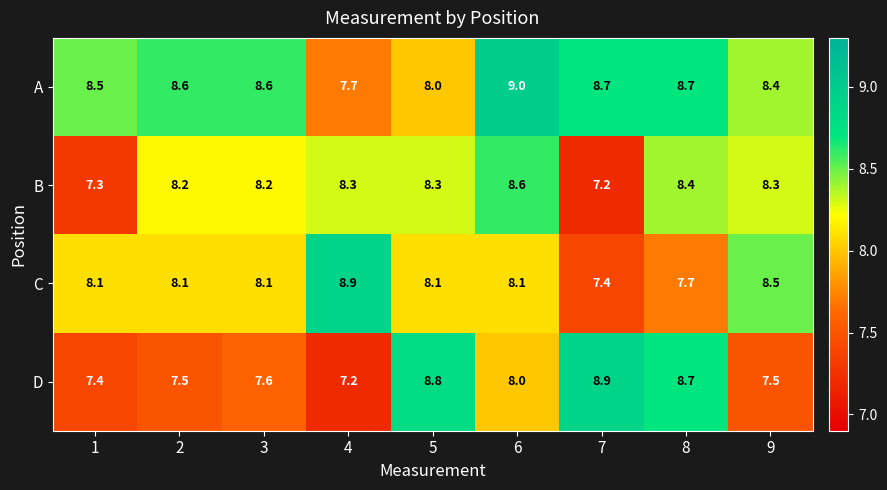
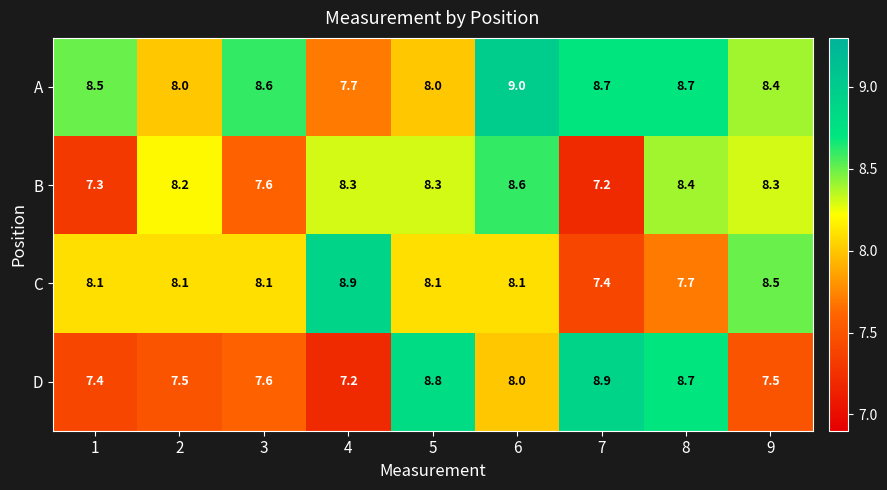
  {
    "A": {
      "1": 8.5,
-     "2": 8.6,
+     "2": 8.0,
      "3": 8.6,
      "4": 7.7,
      "5": 8.0,
      "6": 9.0,
      "7": 8.7,
      "8": 8.7,
      "9": 8.4
    },
    "B": {
      "1": 7.3,
      "2": 8.2,
-     "3": 8.2,
+     "3": 7.6,
      "4": 8.3,
      "5": 8.3,
      "6": 8.6,
      "7": 7.2,
      "8": 8.4,
      "9": 8.3
    },
    "C": {
      "1": 8.1,
      "2": 8.1,
      "3": 8.1,
      "4": 8.9,
      "5": 8.1,
      "6": 8.1,
      "7": 7.4,
      "8": 7.7,
      "9": 8.5
    },
    "D": {
      "1": 7.4,
      "2": 7.5,
      "3": 7.6,
      "4": 7.2,
      "5": 8.8,
      "6": 8.0,
      "7": 8.9,
      "8": 8.7,
      "9": 7.5
    }
  }
